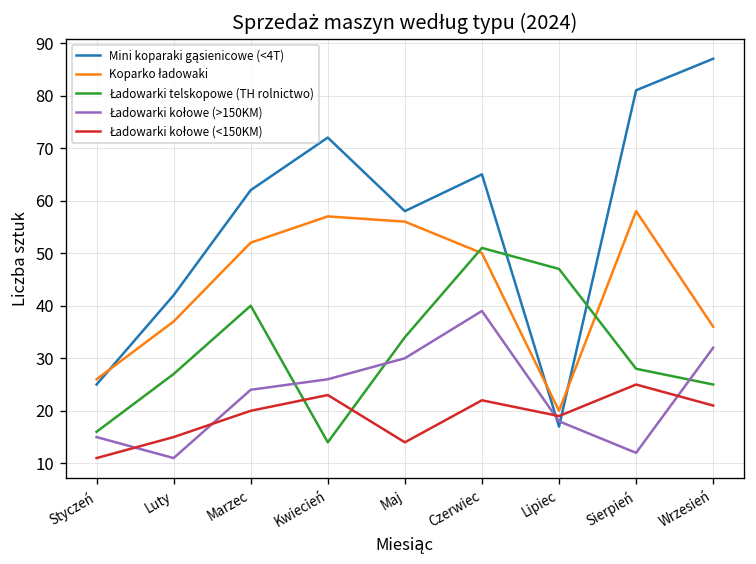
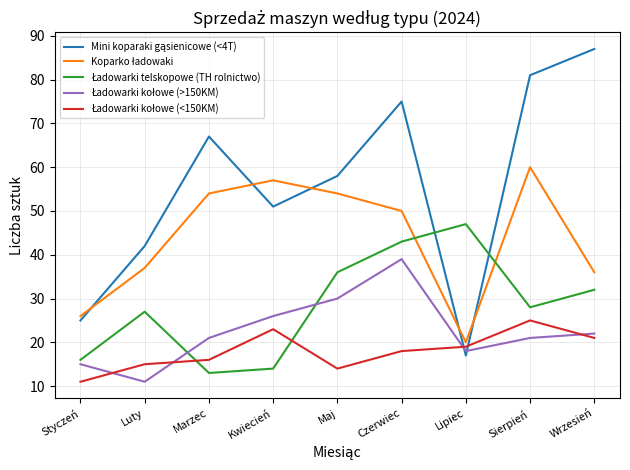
  {
    "Mini koparaki gąsienicowe (<4T)": {
      "Styczeń": 25,
      "Luty": 42,
-     "Marzec": 62,
-     "Kwiecień": 72,
+     "Marzec": 67,
+     "Kwiecień": 51,
      "Maj": 58,
-     "Czerwiec": 65,
+     "Czerwiec": 75,
      "Lipiec": 17,
      "Sierpień": 81,
      "Wrzesień": 87
    },
    "Koparko ładowaki": {
      "Styczeń": 26,
      "Luty": 37,
-     "Marzec": 52,
+     "Marzec": 54,
      "Kwiecień": 57,
-     "Maj": 56,
+     "Maj": 54,
      "Czerwiec": 50,
      "Lipiec": 20,
-     "Sierpień": 58,
+     "Sierpień": 60,
      "Wrzesień": 36
    },
    "Ładowarki telskopowe (TH rolnictwo)": {
      "Styczeń": 16,
      "Luty": 27,
-     "Marzec": 40,
+     "Marzec": 13,
      "Kwiecień": 14,
-     "Maj": 34,
-     "Czerwiec": 51,
+     "Maj": 36,
+     "Czerwiec": 43,
      "Lipiec": 47,
      "Sierpień": 28,
-     "Wrzesień": 25
+     "Wrzesień": 32
    },
    "Ładowarki kołowe (>150KM)": {
      "Styczeń": 15,
      "Luty": 11,
-     "Marzec": 24,
+     "Marzec": 21,
      "Kwiecień": 26,
      "Maj": 30,
      "Czerwiec": 39,
      "Lipiec": 18,
-     "Sierpień": 12,
-     "Wrzesień": 32
+     "Sierpień": 21,
+     "Wrzesień": 22
    },
    "Ładowarki kołowe (<150KM)": {
      "Styczeń": 11,
      "Luty": 15,
-     "Marzec": 20,
+     "Marzec": 16,
      "Kwiecień": 23,
      "Maj": 14,
-     "Czerwiec": 22,
+     "Czerwiec": 18,
      "Lipiec": 19,
      "Sierpień": 25,
      "Wrzesień": 21
    }
  }
